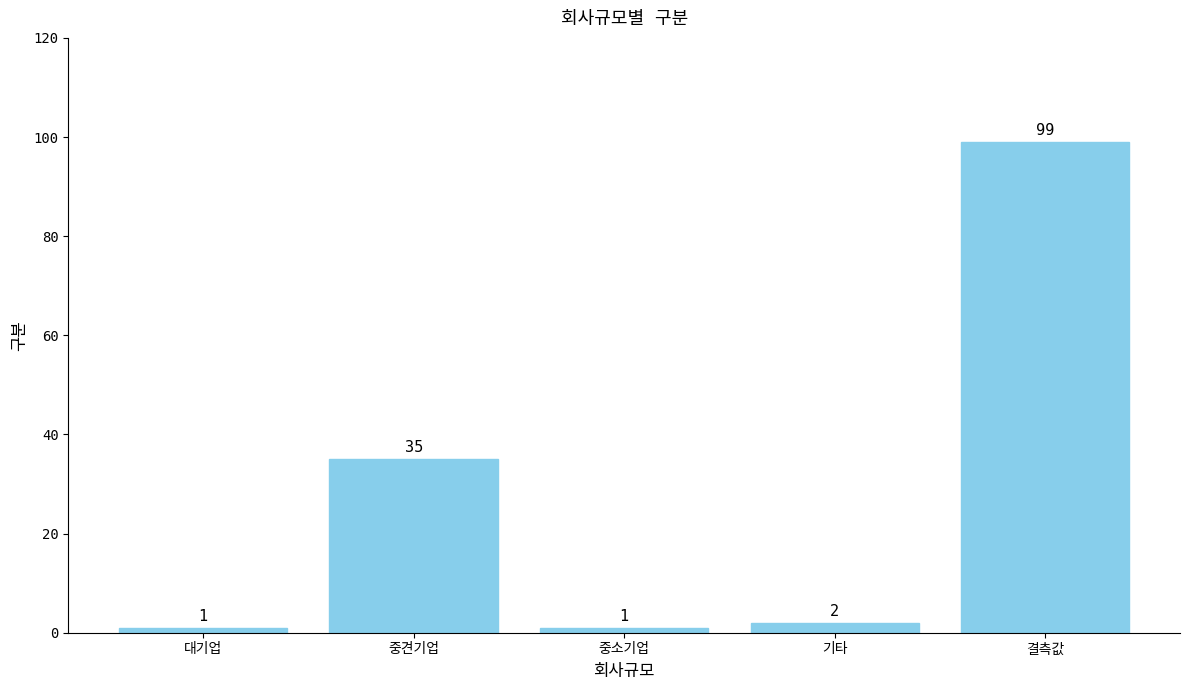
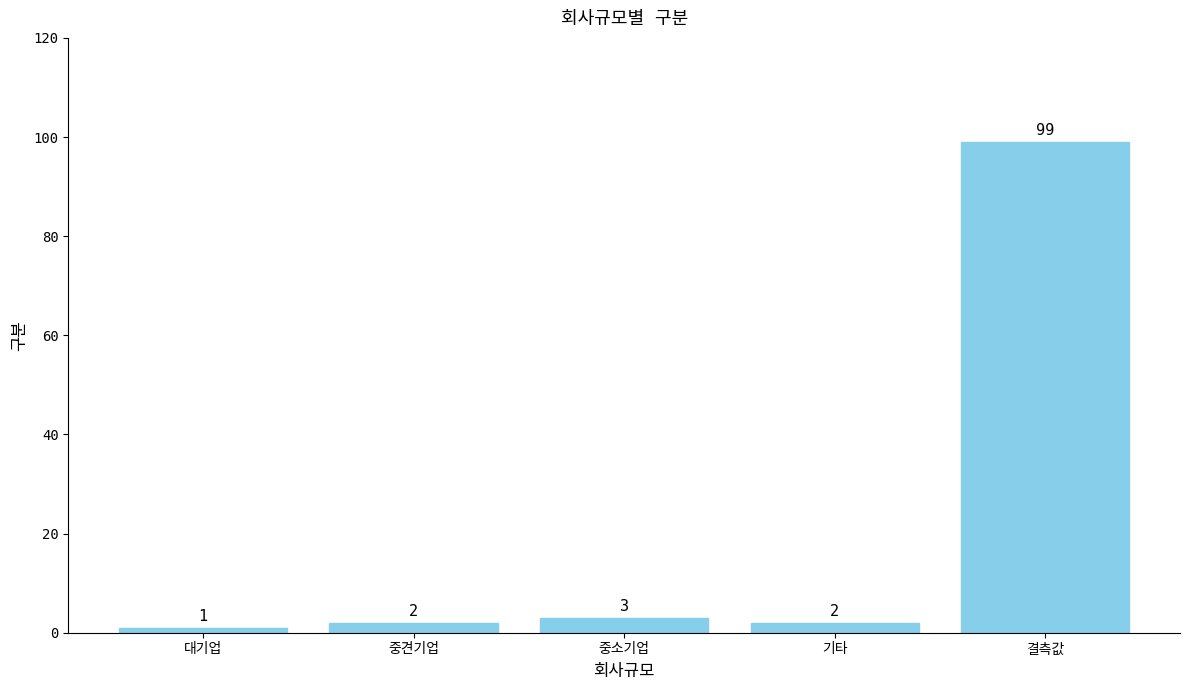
  {
    "대기업": 1,
-   "중견기업": 35,
-   "중소기업": 1,
+   "중견기업": 2,
+   "중소기업": 3,
    "기타": 2,
    "결측값": 99
  }
